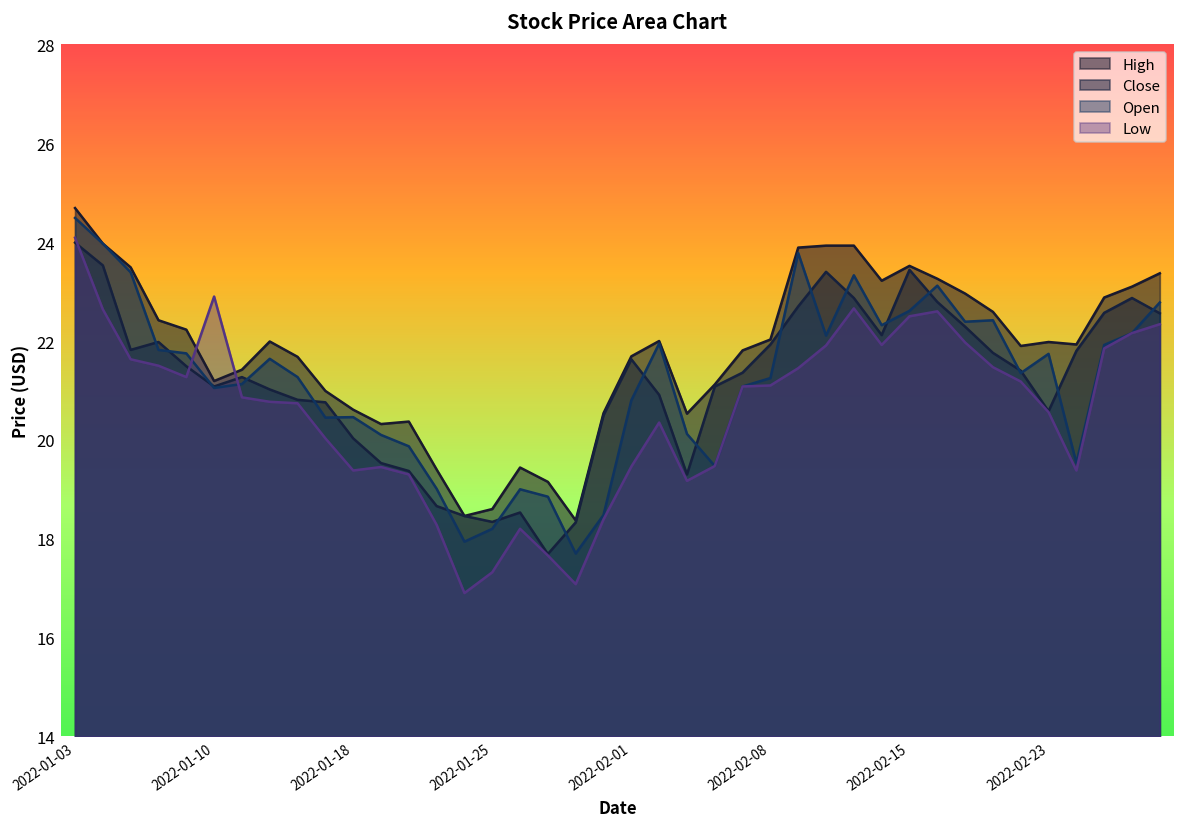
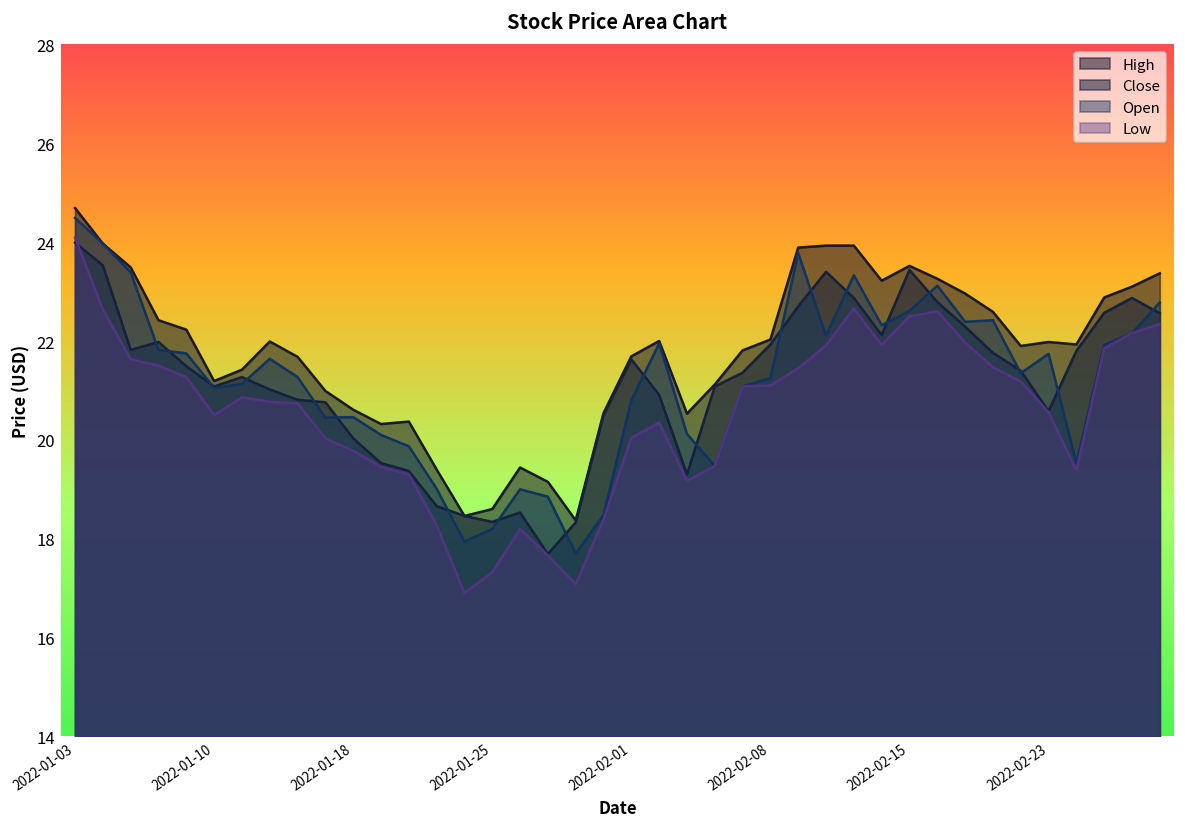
  {
    "Low": {
      "2022-01-03": 24.1,
-     "2022-01-10": 22.9,
-     "2022-01-18": 19.4,
+     "2022-01-10": 20.5,
+     "2022-01-18": 19.8,
      "2022-01-25": 17.3,
-     "2022-02-01": 19.5,
+     "2022-02-01": 20.0,
      "2022-02-08": 21.1,
      "2022-02-15": 22.5
    }
  }
